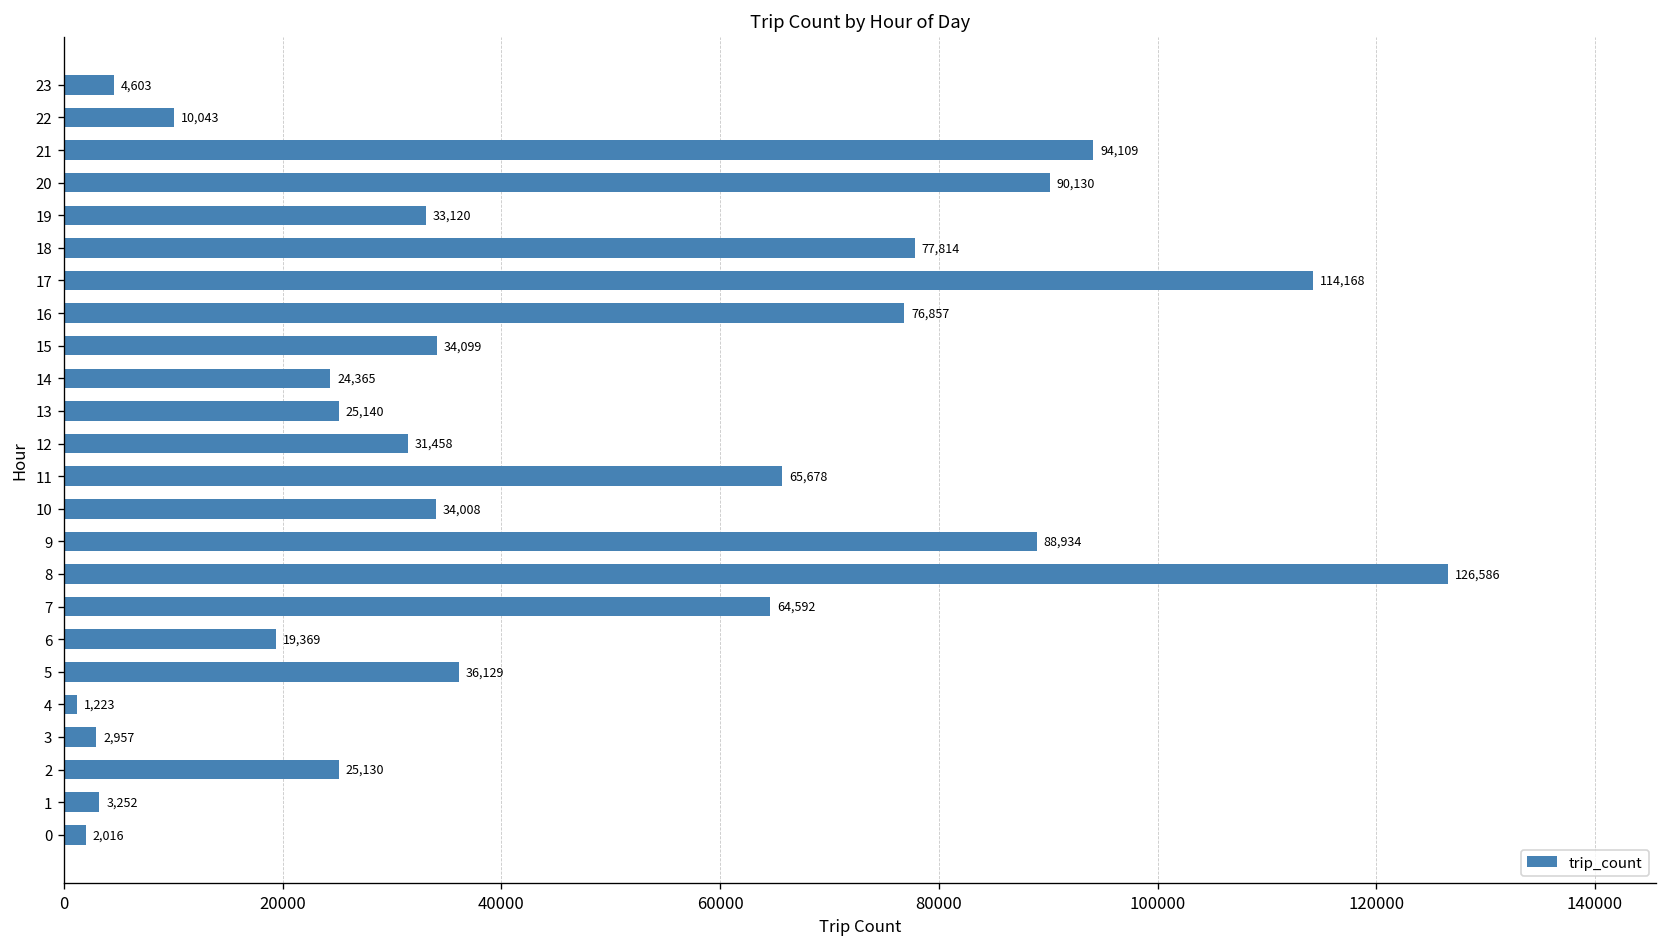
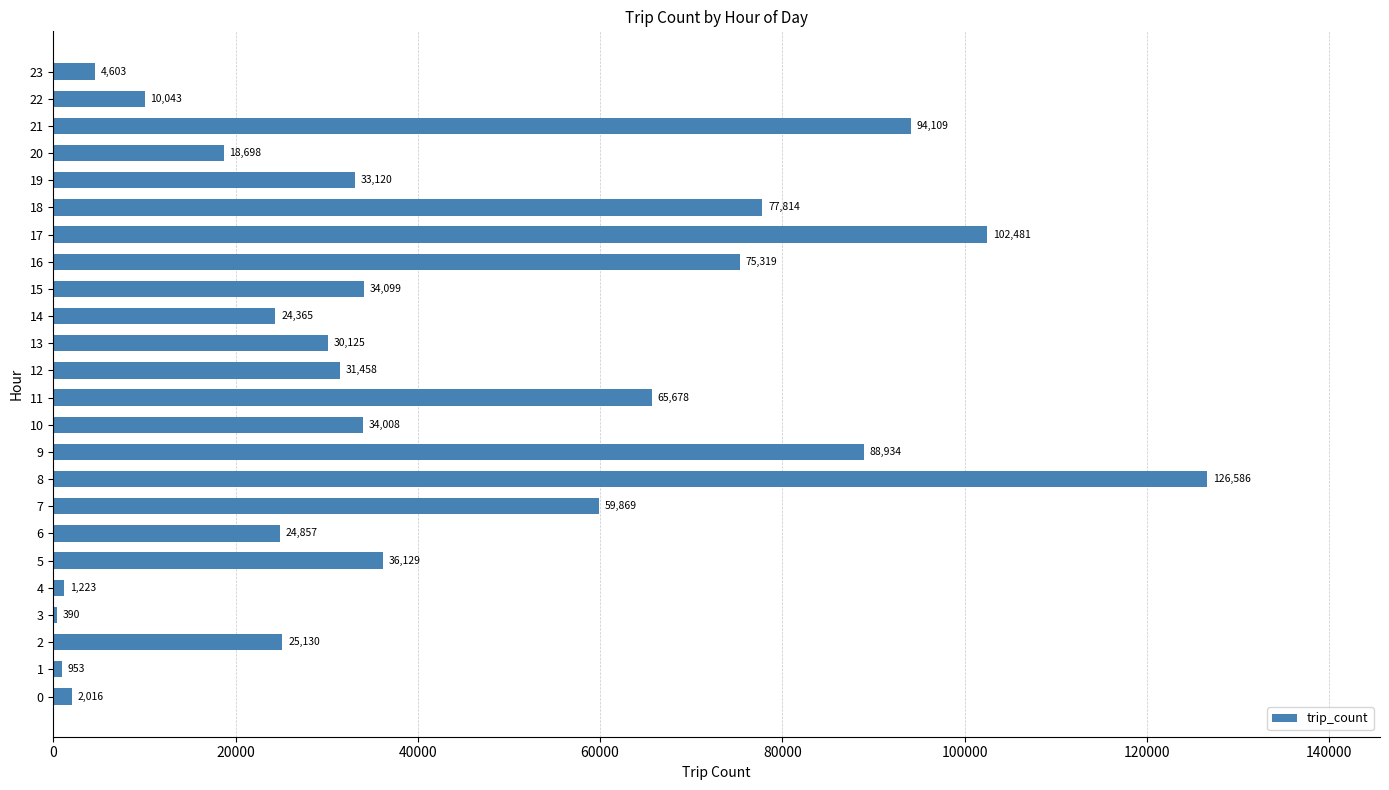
  {
    "23": "4,603",
    "22": "10,043",
    "21": "94,109",
-   "20": "90,130",
+   "20": "18,698",
    "19": "33,120",
    "18": "77,814",
-   "17": "114,168",
-   "16": "76,857",
+   "17": "102,481",
+   "16": "75,319",
    "15": "34,099",
    "14": "24,365",
-   "13": "25,140",
+   "13": "30,125",
    "12": "31,458",
    "11": "65,678",
    "10": "34,008",
    "9": "88,934",
    "8": "126,586",
-   "7": "64,592",
-   "6": "19,369",
+   "7": "59,869",
+   "6": "24,857",
    "5": "36,129",
    "4": "1,223",
-   "3": "2,957",
+   "3": "390",
    "2": "25,130",
-   "1": "3,252",
+   "1": "953",
    "0": "2,016"
  }
